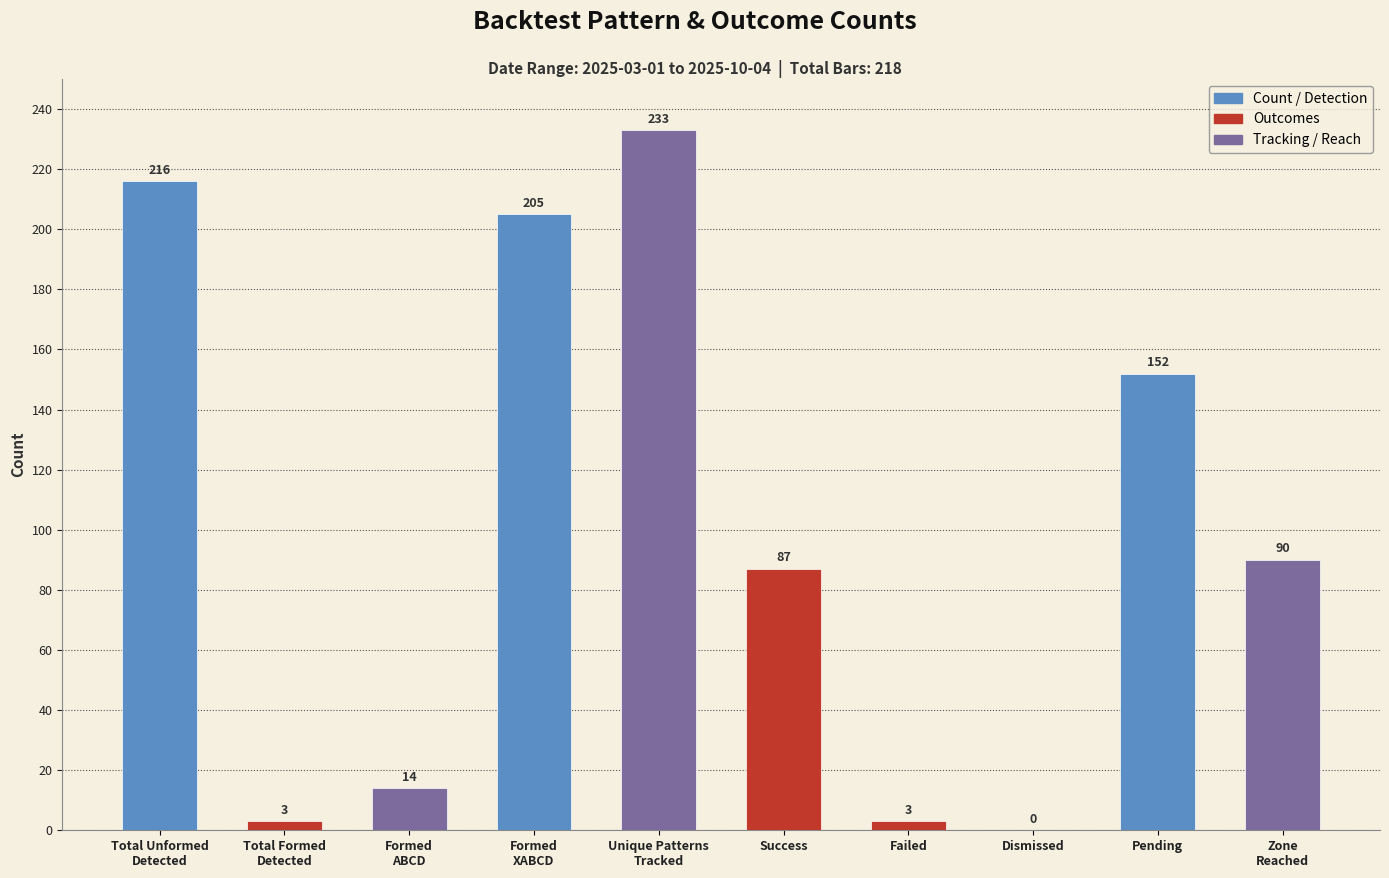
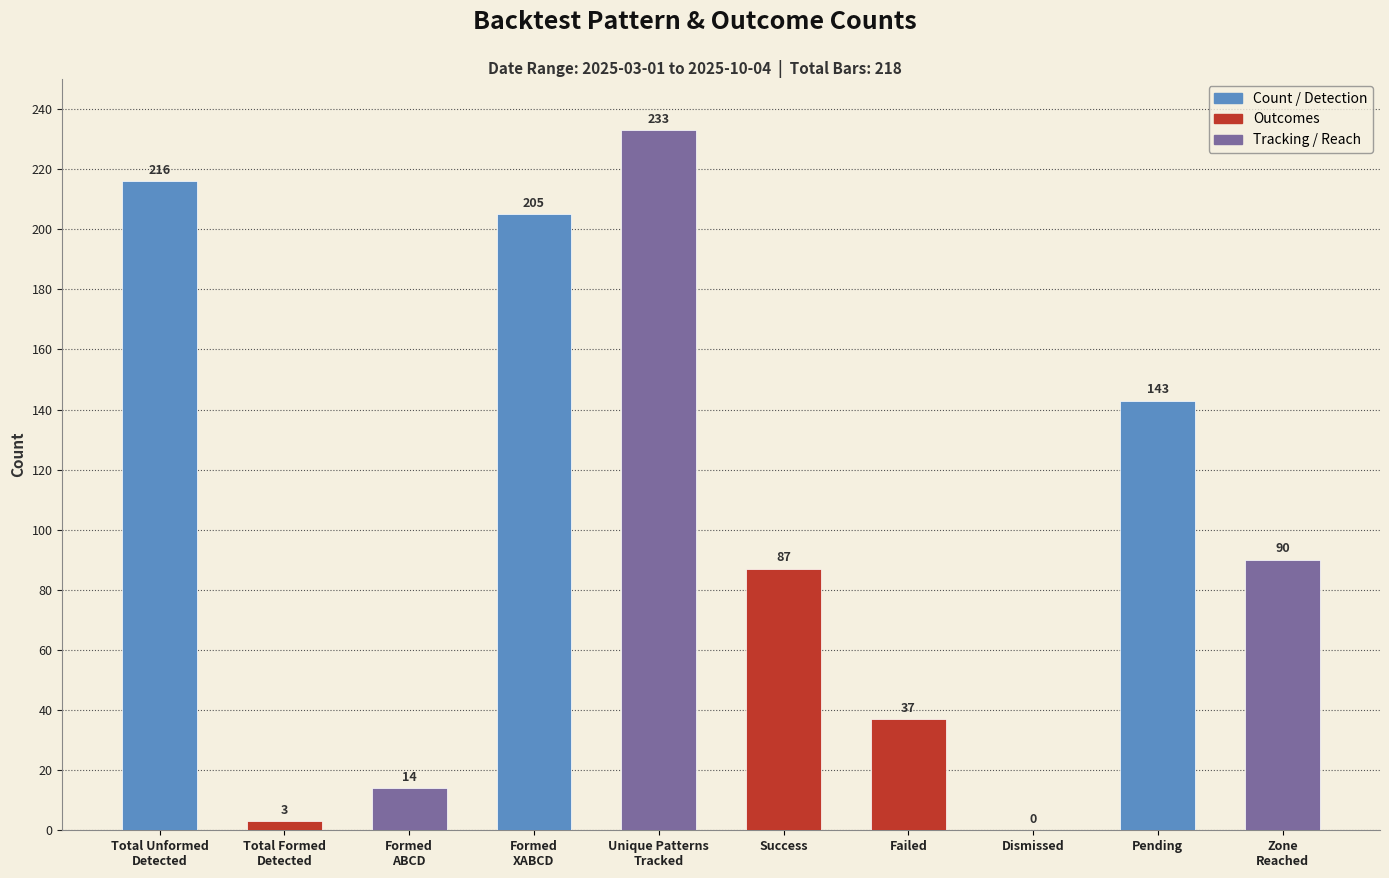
  {
    "Total Unformed Detected": 216,
    "Total Formed Detected": 3,
    "Formed ABCD": 14,
    "Formed XABCD": 205,
    "Unique Patterns Tracked": 233,
    "Success": 87,
-   "Failed": 3,
+   "Failed": 37,
    "Dismissed": 0,
-   "Pending": 152,
+   "Pending": 143,
    "Zone Reached": 90
  }
